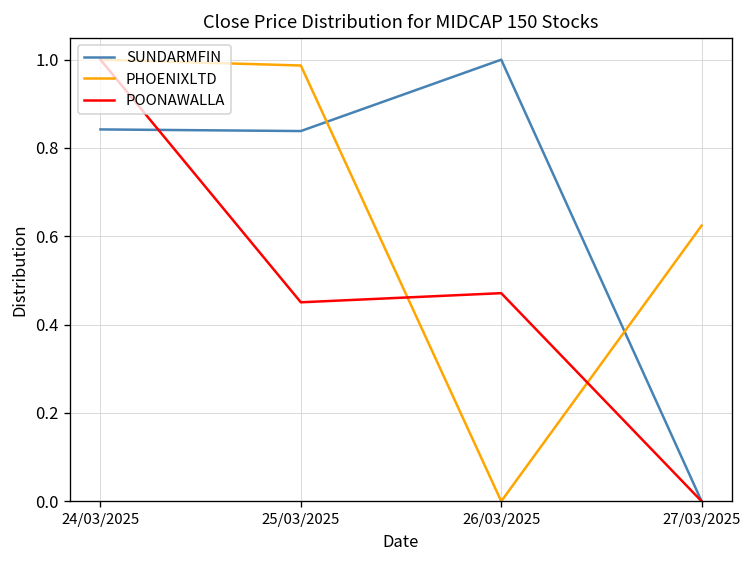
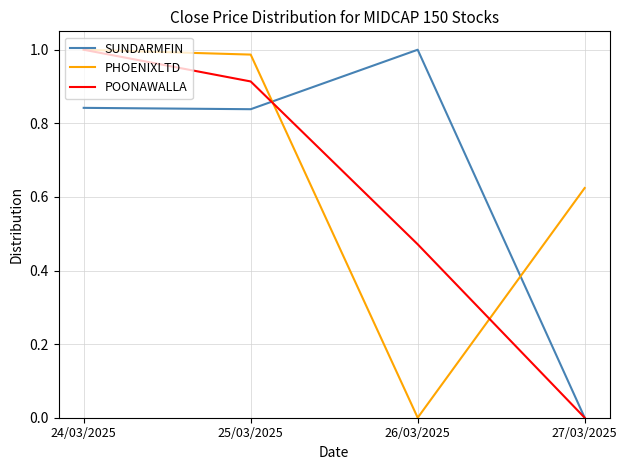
  {
    "SUNDARMFIN": {
      "24/03/2025": 0.84,
      "25/03/2025": 0.84,
      "26/03/2025": 1.00
    },
    "PHOENIXLTD": {
      "25/03/2025": 0.99,
      "26/03/2025": 0.00,
      "27/03/2025": 0.62
    },
    "POONAWALLA": {
-     "25/03/2025": 0.45,
+     "25/03/2025": 0.91,
      "26/03/2025": 0.47
    }
  }
